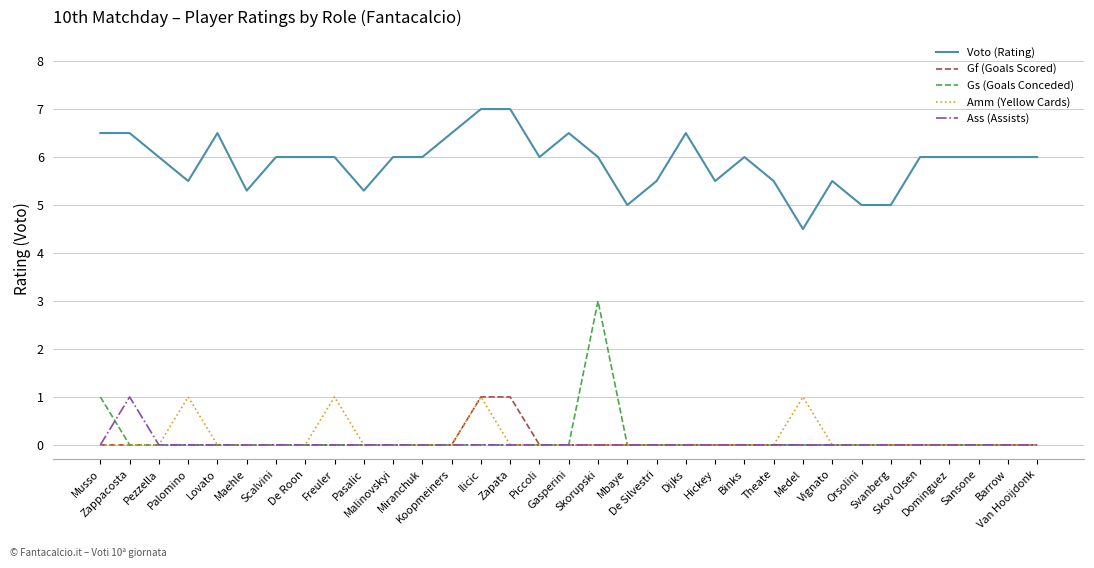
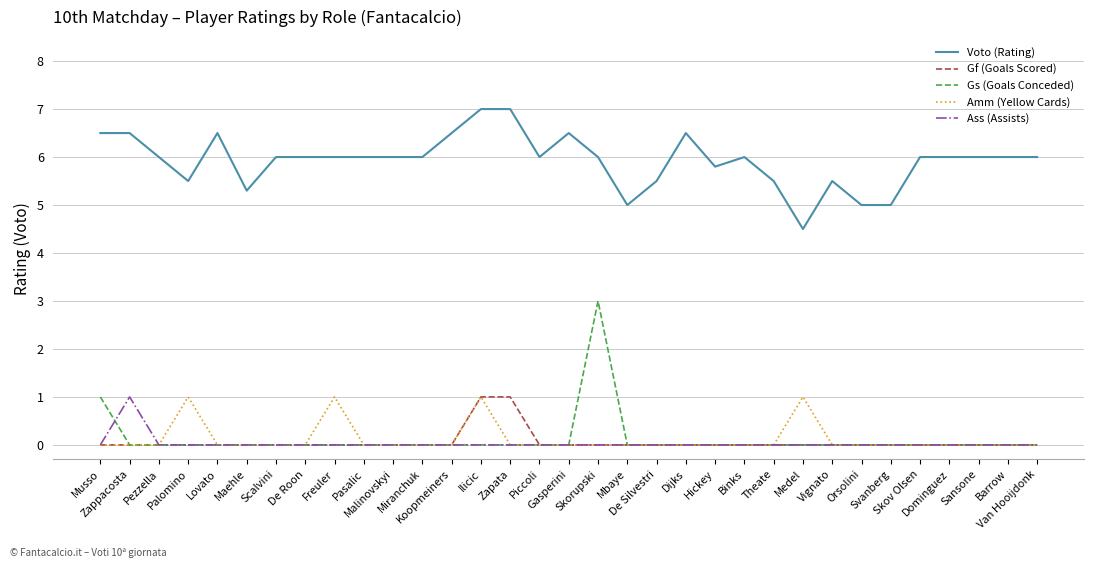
  {
    "Voto (Rating)": {
      "Musso": 6.5,
      "Zappacosta": 6.5,
      "Pezzella": 6.0,
      "Palomino": 5.5,
      "Lovato": 6.5,
      "Maehle": 5.3,
      "Scalvini": 6.0,
      "De Roon": 6.0,
      "Freuler": 6.0,
-     "Pasalic": 5.3,
+     "Pasalic": 6.0,
      "Malinovskyi": 6.0,
      "Miranchuk": 6.0,
      "Koopmeiners": 6.5,
      "Ilicic": 7.0,
      "Zapata": 7.0,
      "Piccoli": 6.0,
      "Gasperini": 6.5,
      "Skorupski": 6.0,
      "Mbaye": 5.0,
      "De Silvestri": 5.5,
      "Dijks": 6.5,
-     "Hickey": 5.5,
+     "Hickey": 5.8,
      "Binks": 6.0,
      "Theate": 5.5,
      "Medel": 4.5,
      "Vignato": 5.5,
      "Orsolini": 5.0,
      "Svanberg": 5.0,
      "Skov Olsen": 6.0,
      "Dominguez": 6.0,
      "Sansone": 6.0,
      "Barrow": 6.0,
      "Van Hooijdonk": 6.0
    },
    "Gf (Goals Scored)": {
      "Zapata": 1.0
    },
    "Gs (Goals Conceded)": {
      "Musso": 1.0,
      "Skorupski": 3.0
    },
    "Amm (Yellow Cards)": {
      "Palomino": 1.0,
      "Freuler": 1.0,
      "Medel": 1.0
    },
    "Ass (Assists)": {
      "Zappacosta": 1.0
    }
  }
